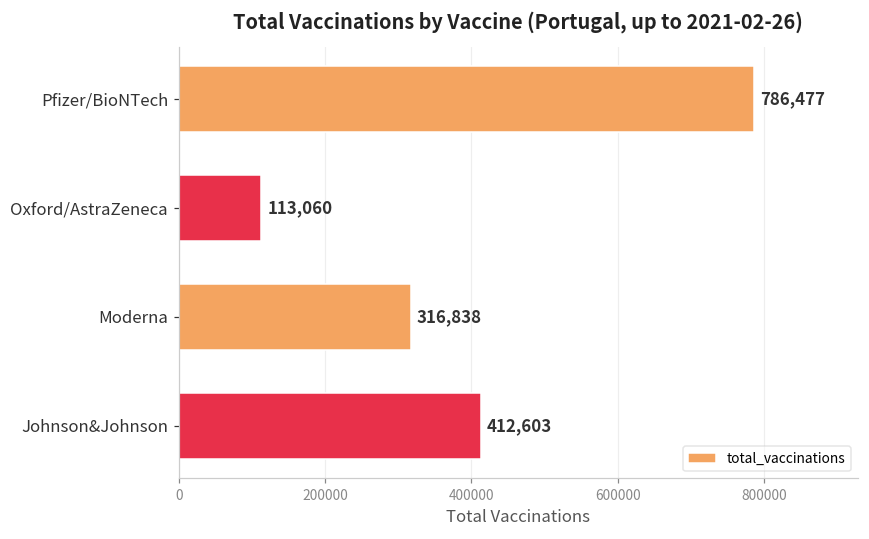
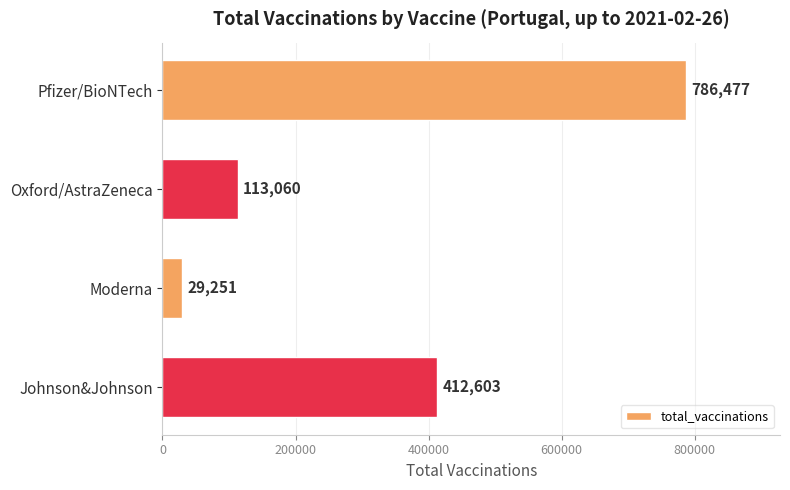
  {
    "Pfizer/BioNTech": "786,477",
    "Oxford/AstraZeneca": "113,060",
-   "Moderna": "316,838",
+   "Moderna": "29,251",
    "Johnson&Johnson": "412,603"
  }
